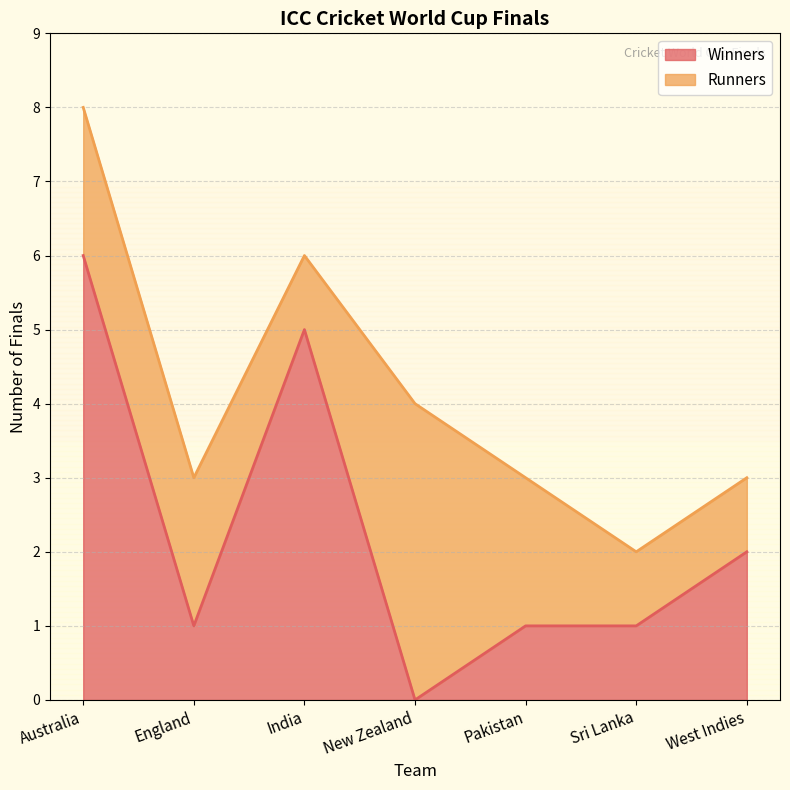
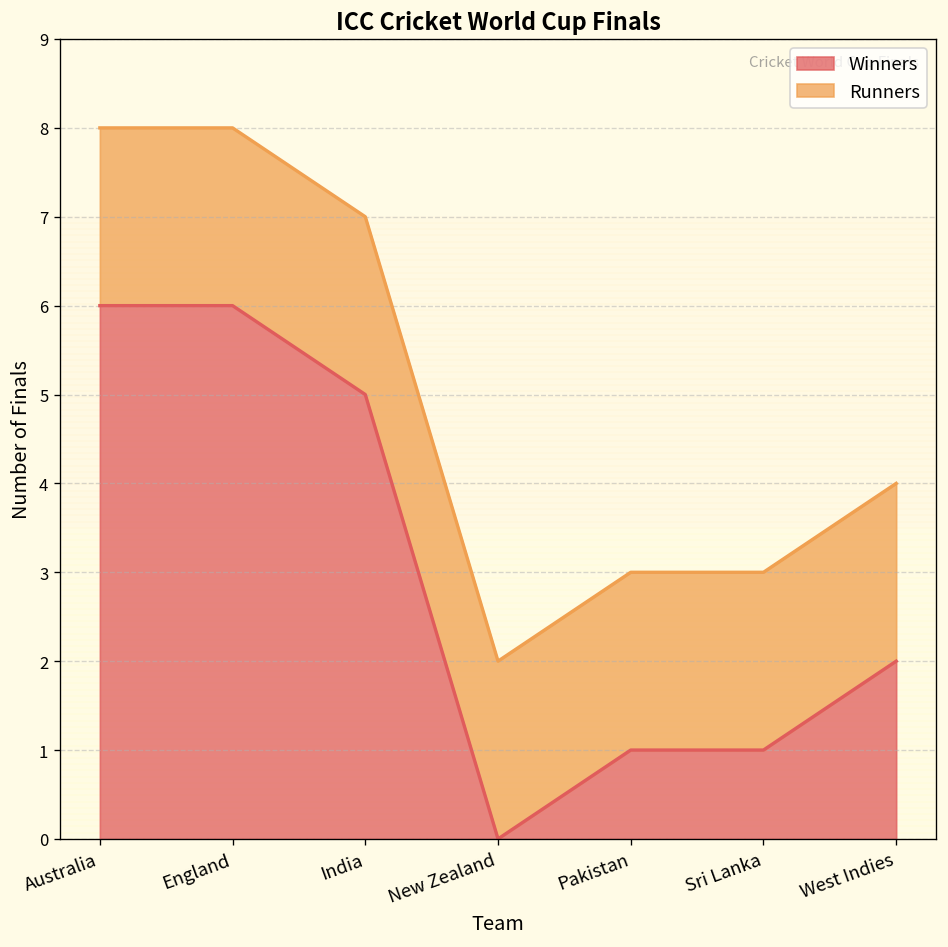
  {
    "Winners": {
      "Australia": 6,
-     "England": 1,
+     "England": 6,
      "India": 5,
      "New Zealand": 0,
      "Pakistan": 1,
      "Sri Lanka": 1,
      "West Indies": 2
    },
    "Runners": {
      "Australia": 2,
      "England": 2,
-     "India": 1,
-     "New Zealand": 4,
+     "India": 2,
+     "New Zealand": 2,
      "Pakistan": 2,
-     "Sri Lanka": 1,
-     "West Indies": 1
+     "Sri Lanka": 2,
+     "West Indies": 2
    }
  }
